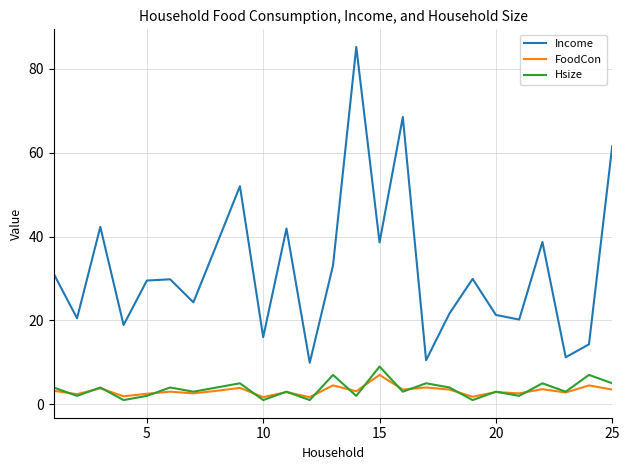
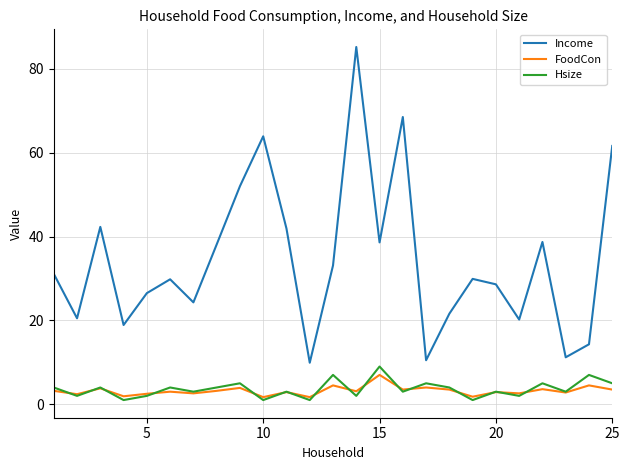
  {
    "Income": {
-     "5": 30,
-     "10": 16,
+     "5": 27,
+     "10": 64,
      "15": 39,
-     "20": 21,
+     "20": 29,
      "25": 62
    },
    "FoodCon": {
      "10": 2,
      "15": 7,
      "25": 4
    },
    "Hsize": {
      "10": 1,
      "15": 9,
      "25": 5
    }
  }
